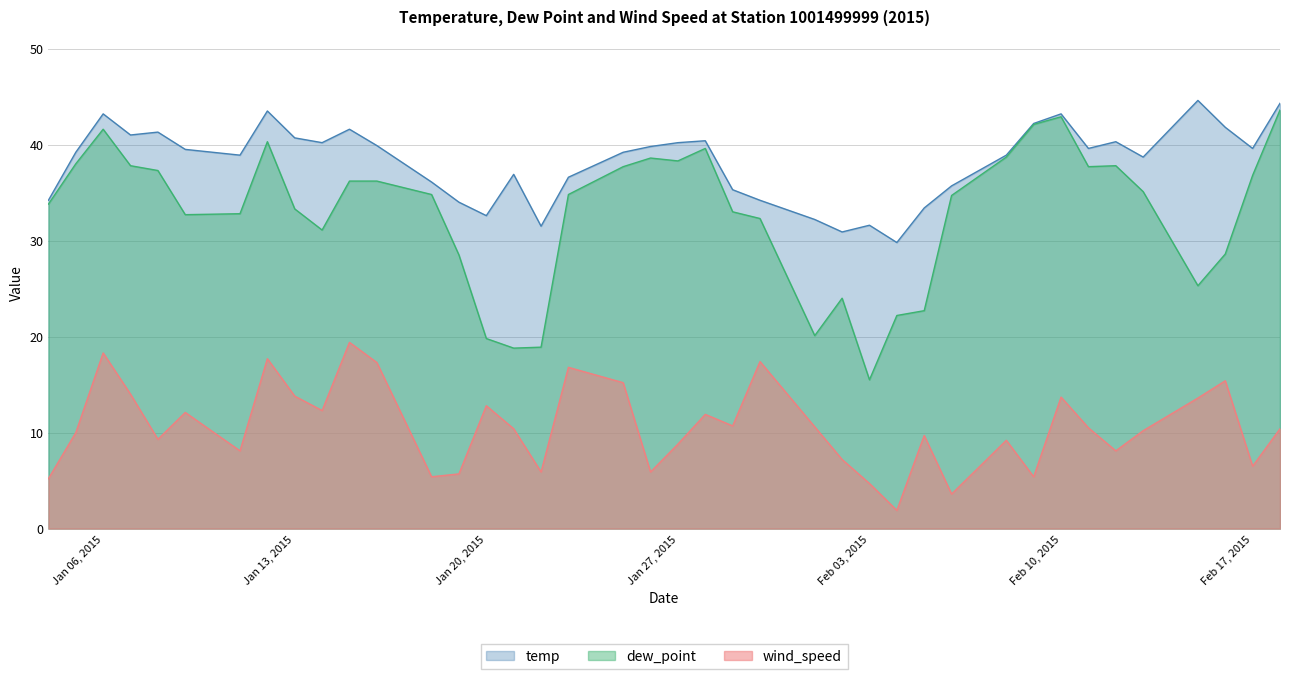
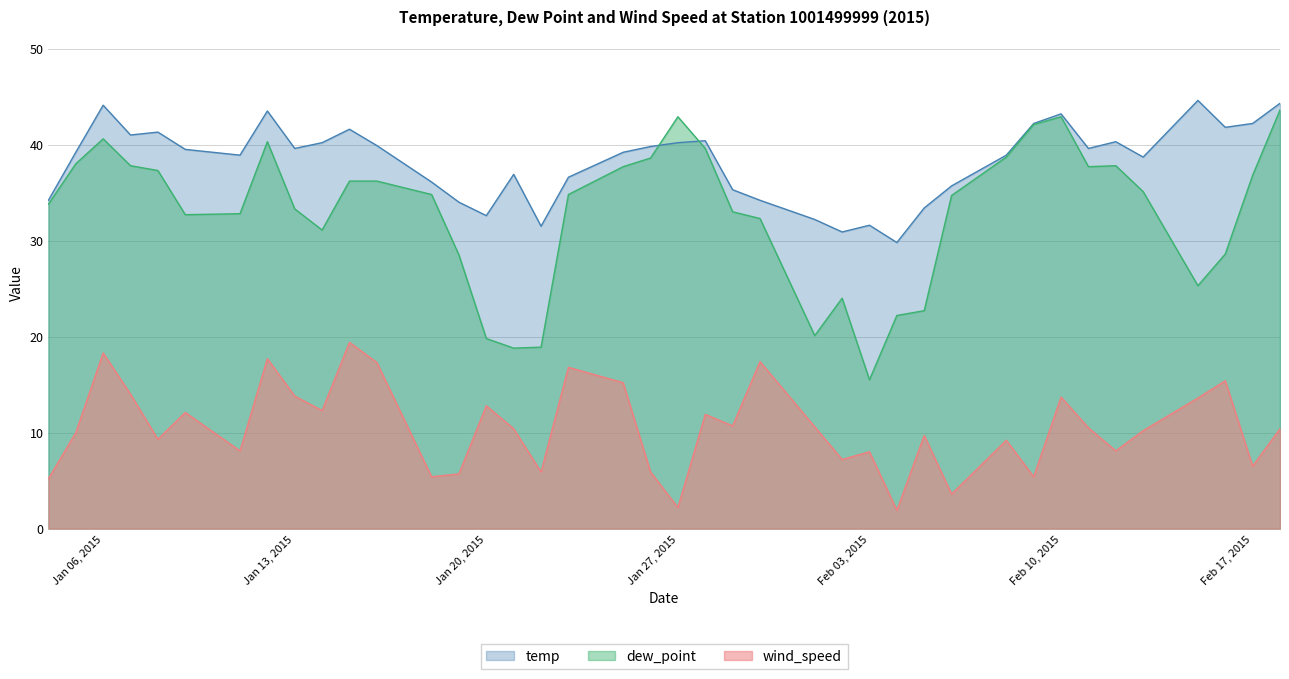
  {
    "temp": {
-     "Jan 06, 2015": 43,
-     "Jan 13, 2015": 41,
+     "Jan 06, 2015": 44,
+     "Jan 13, 2015": 40,
      "Jan 20, 2015": 33,
      "Jan 27, 2015": 40,
      "Feb 03, 2015": 32,
      "Feb 10, 2015": 43,
-     "Feb 17, 2015": 40
+     "Feb 17, 2015": 42
    },
    "dew_point": {
-     "Jan 06, 2015": 42,
+     "Jan 06, 2015": 41,
      "Jan 13, 2015": 33,
      "Jan 20, 2015": 20,
-     "Jan 27, 2015": 38,
+     "Jan 27, 2015": 43,
      "Feb 03, 2015": 16,
      "Feb 10, 2015": 43,
      "Feb 17, 2015": 37
    },
    "wind_speed": {
      "Jan 06, 2015": 18,
      "Jan 13, 2015": 14,
      "Jan 20, 2015": 13,
-     "Jan 27, 2015": 9,
-     "Feb 03, 2015": 5,
+     "Jan 27, 2015": 2,
+     "Feb 03, 2015": 8,
      "Feb 10, 2015": 14,
      "Feb 17, 2015": 7
    }
  }
